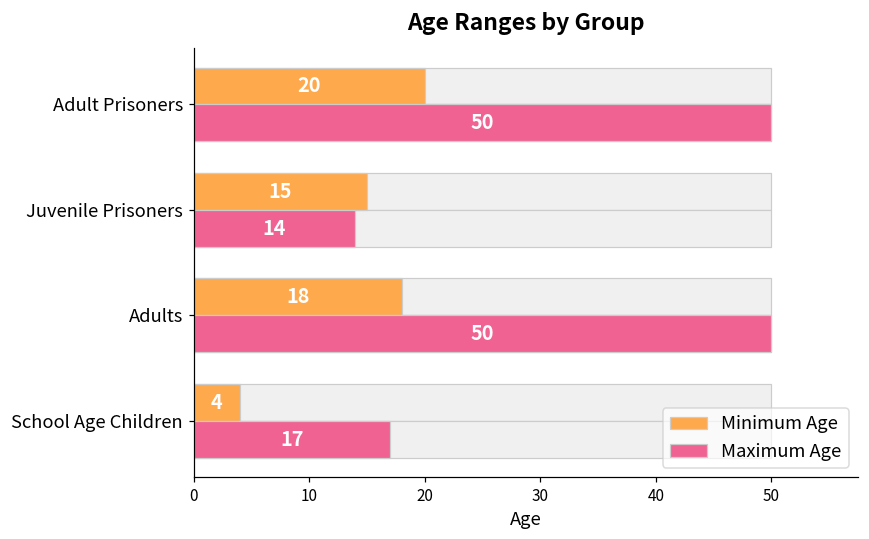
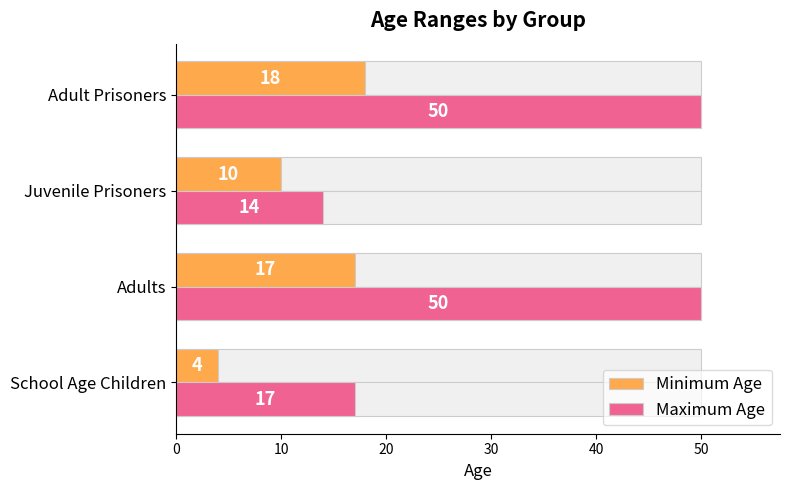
  {
    "Minimum Age": {
-     "Adult Prisoners": 20,
-     "Juvenile Prisoners": 15,
-     "Adults": 18
+     "Adult Prisoners": 18,
+     "Juvenile Prisoners": 10,
+     "Adults": 17
    },
    "Maximum Age": {
      "Adult Prisoners": 50,
      "Adults": 50
    }
  }
